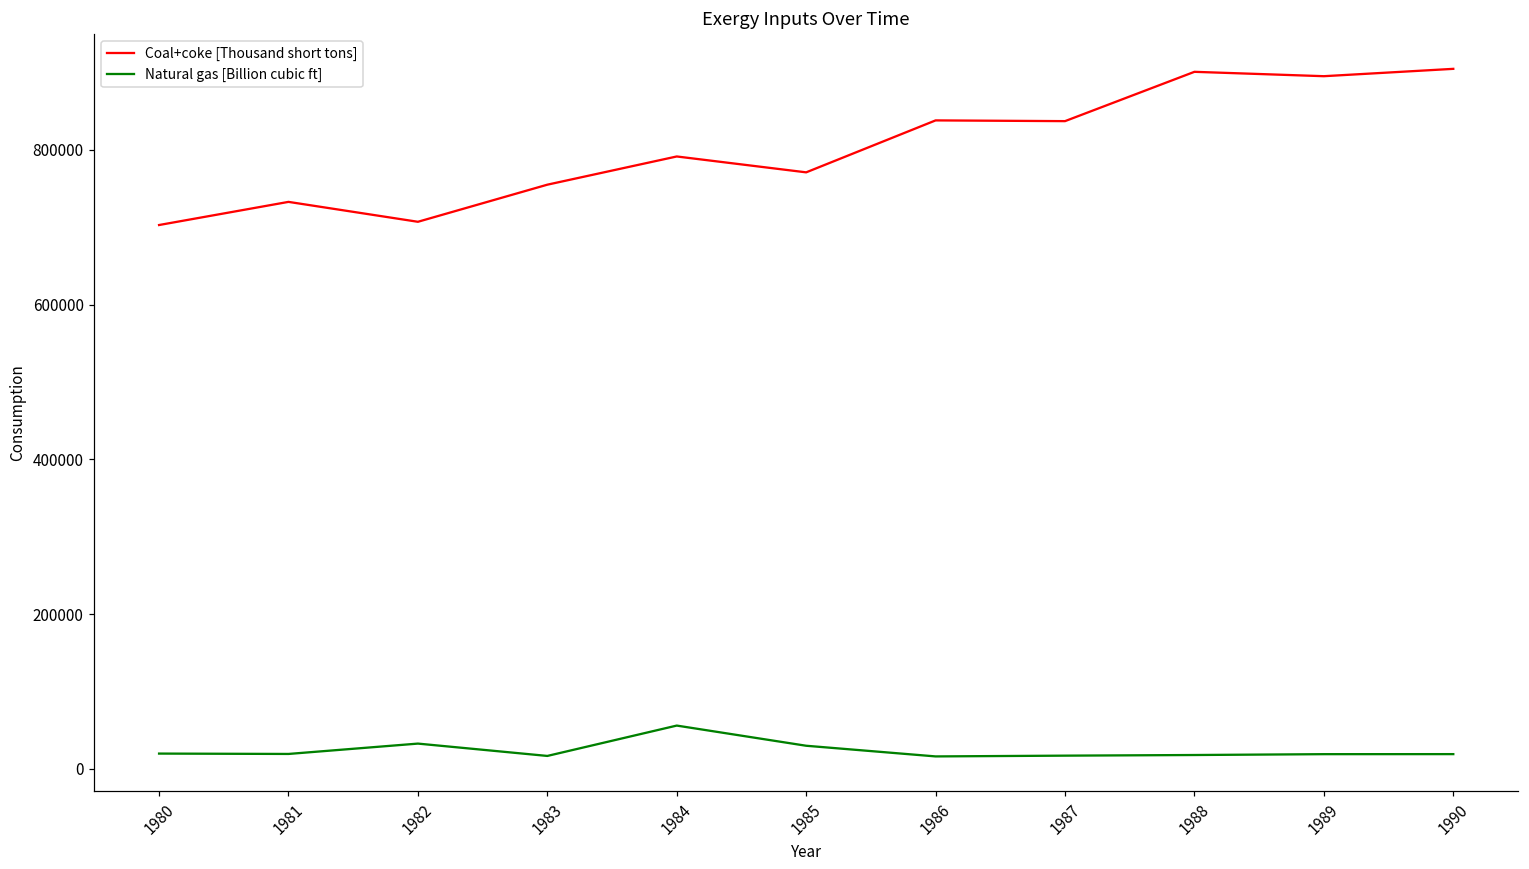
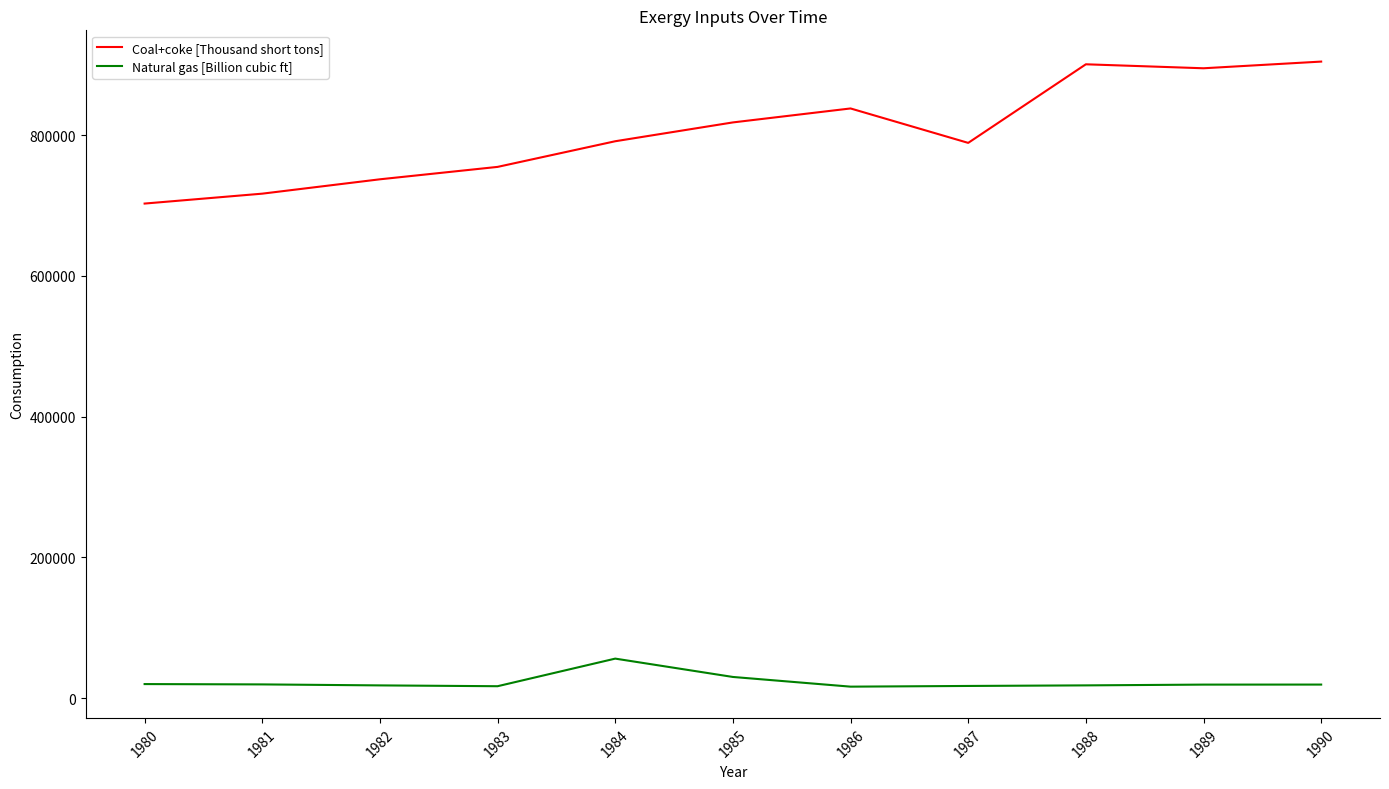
  {
    "Coal+coke [Thousand short tons]": {
      "1980": 700000,
-     "1981": 730000,
-     "1982": 710000,
+     "1981": 720000,
+     "1982": 740000,
      "1983": 750000,
      "1984": 790000,
-     "1985": 770000,
+     "1985": 820000,
      "1986": 840000,
-     "1987": 840000,
+     "1987": 790000,
      "1988": 900000,
      "1989": 890000,
      "1990": 900000
    },
    "Natural gas [Billion cubic ft]": {
      "1980": 20000,
      "1981": 20000,
-     "1982": 30000,
+     "1982": 20000,
      "1983": 20000,
      "1984": 60000,
      "1985": 30000,
      "1986": 20000,
      "1987": 20000,
      "1988": 20000,
      "1989": 20000,
      "1990": 20000
    }
  }
